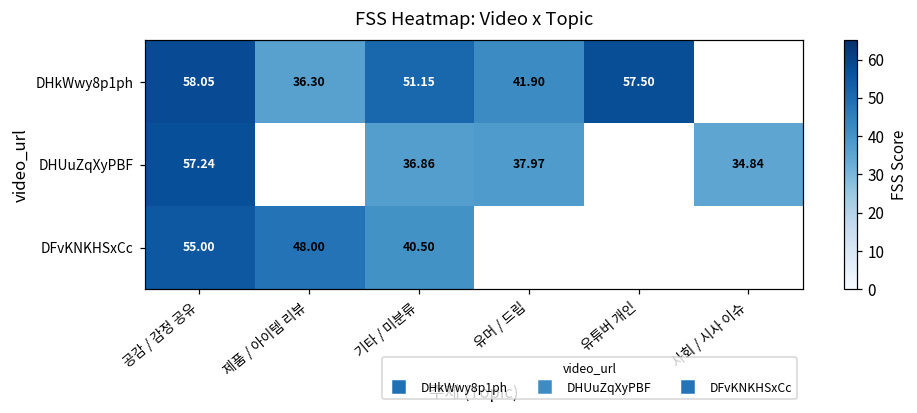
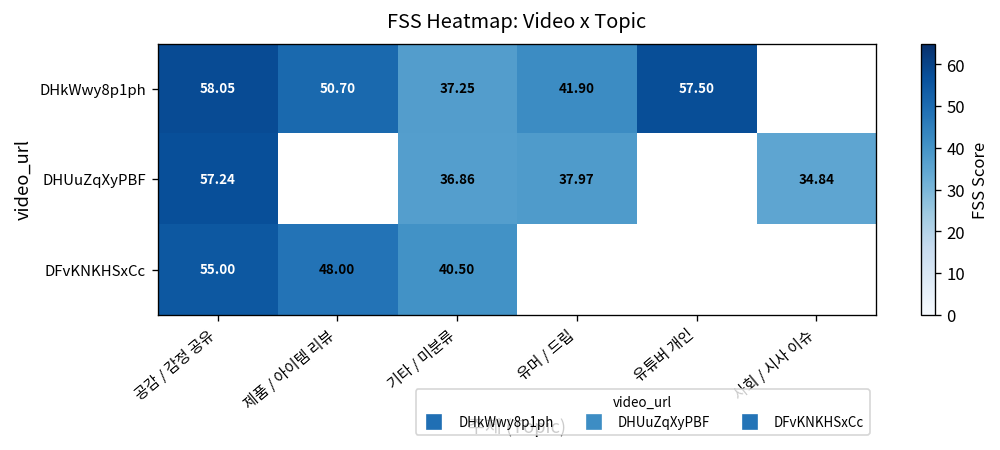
  {
    "DHkWwy8p1ph": {
      "공감 / 감정 공유": 58.05,
-     "제품 / 아이템 리뷰": 36.30,
-     "기타 / 미분류": 51.15,
+     "제품 / 아이템 리뷰": 50.70,
+     "기타 / 미분류": 37.25,
      "유머 / 드립": 41.90,
      "유튜버 개인": 57.50
    },
    "DHUuZqXyPBF": {
      "공감 / 감정 공유": 57.24,
      "기타 / 미분류": 36.86,
      "유머 / 드립": 37.97,
      "사회 / 시사 이슈": 34.84
    },
    "DFvKNKHSxCc": {
      "공감 / 감정 공유": 55.00,
      "제품 / 아이템 리뷰": 48.00,
      "기타 / 미분류": 40.50
    }
  }
